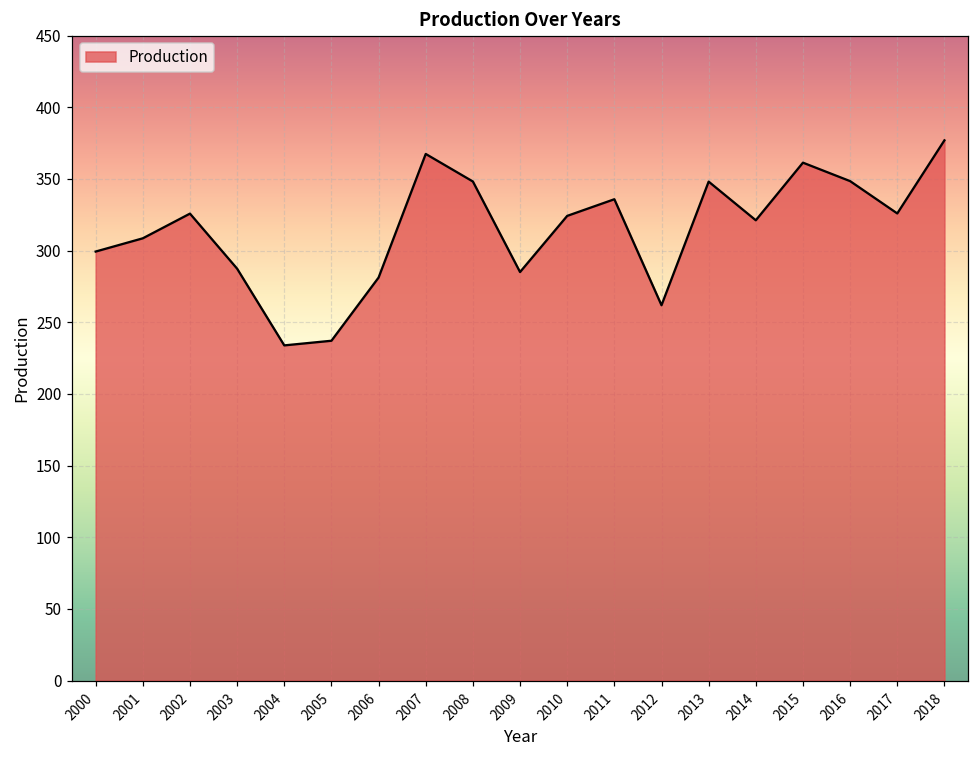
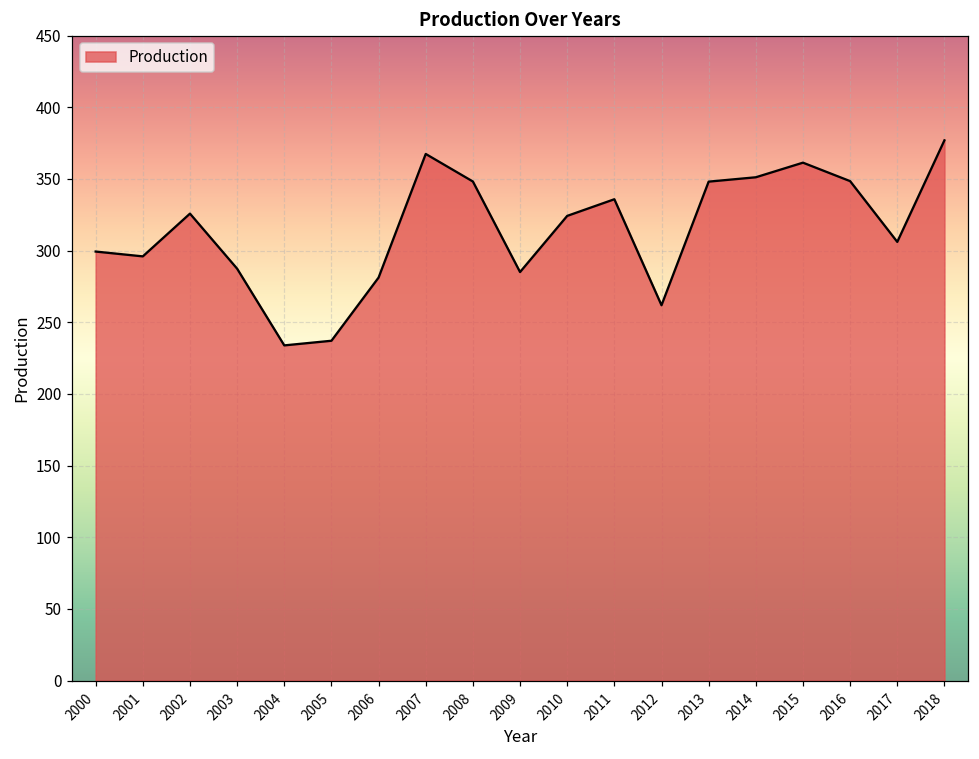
  {
    "2000": 299,
-   "2001": 309,
+   "2001": 296,
    "2002": 326,
    "2003": 287,
    "2004": 234,
    "2005": 237,
    "2006": 281,
    "2007": 367,
    "2008": 348,
    "2009": 285,
    "2010": 324,
    "2011": 336,
    "2012": 262,
    "2013": 348,
-   "2014": 321,
+   "2014": 351,
    "2015": 361,
    "2016": 348,
-   "2017": 326,
+   "2017": 306,
    "2018": 377
  }
